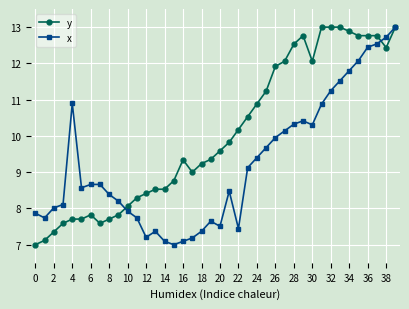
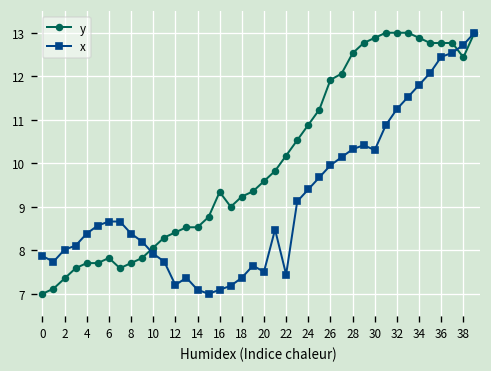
  {
    "y": {
      "0": 7.0,
      "2": 7.4,
      "4": 7.7,
      "6": 7.8,
      "8": 7.7,
      "10": 8.1,
      "12": 8.4,
      "14": 8.5,
      "16": 9.3,
      "18": 9.2,
      "20": 9.6,
      "22": 10.2,
      "24": 10.9,
      "26": 11.9,
      "28": 12.5,
-     "30": 12.1,
+     "30": 12.9,
      "32": 13.0,
      "34": 12.9,
      "36": 12.8,
      "38": 12.4
    },
    "x": {
      "0": 7.9,
      "2": 8.0,
-     "4": 10.9,
+     "4": 8.4,
      "6": 8.7,
      "8": 8.4,
      "10": 7.9,
      "12": 7.2,
      "14": 7.1,
      "16": 7.1,
      "18": 7.4,
      "20": 7.5,
      "22": 7.4,
      "24": 9.4,
      "26": 10.0,
      "28": 10.3,
      "30": 10.3,
      "32": 11.2,
      "34": 11.8,
      "36": 12.4,
      "38": 12.7
    }
  }
